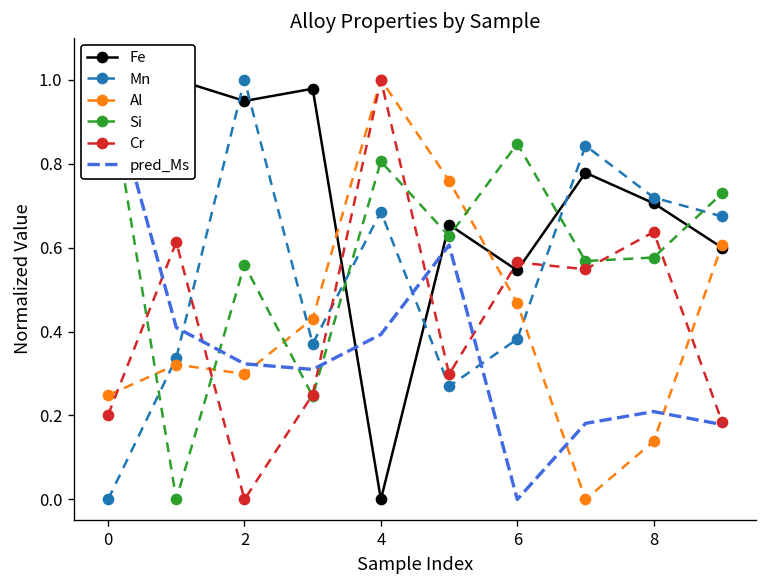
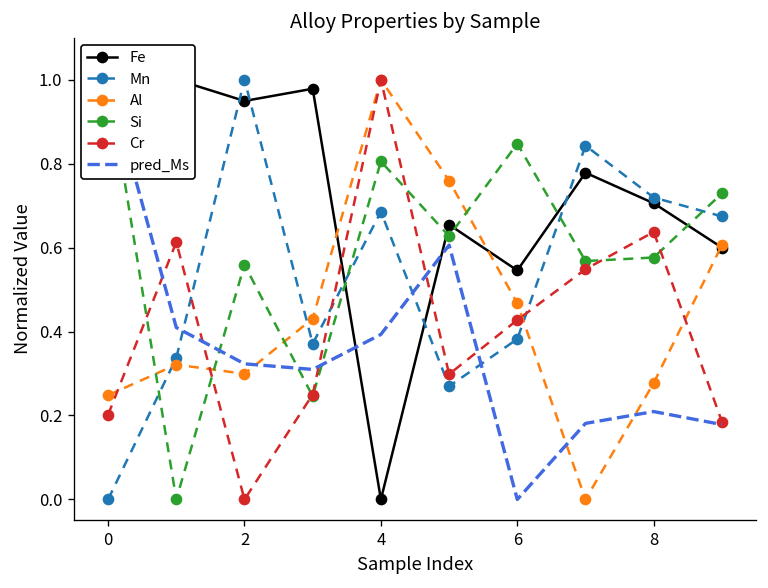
  {
    "Fe": {
      "2": 0.95,
      "4": 0.00,
      "6": 0.55,
      "8": 0.71
    },
    "Al": {
      "0": 0.25,
      "2": 0.30,
      "6": 0.47,
-     "8": 0.14
+     "8": 0.28
    },
    "Si": {
      "2": 0.56,
      "4": 0.81,
      "6": 0.85,
      "8": 0.58
    },
    "Cr": {
      "0": 0.20,
      "2": 0.00,
-     "6": 0.56,
+     "6": 0.43,
      "8": 0.64
    }
  }
